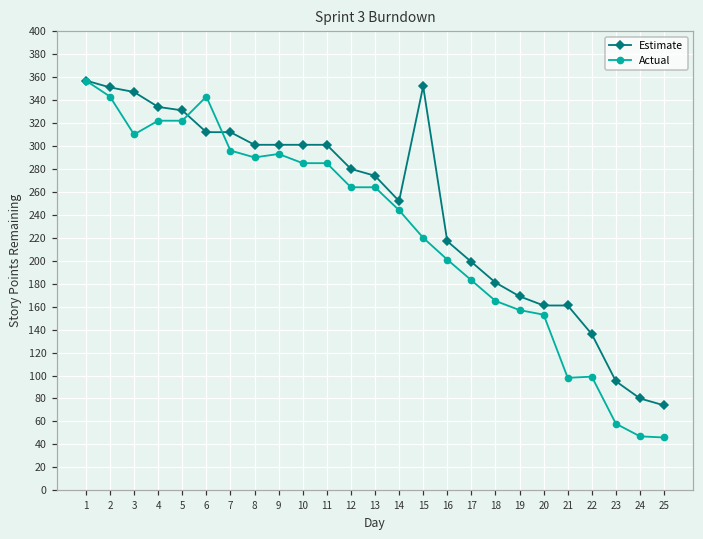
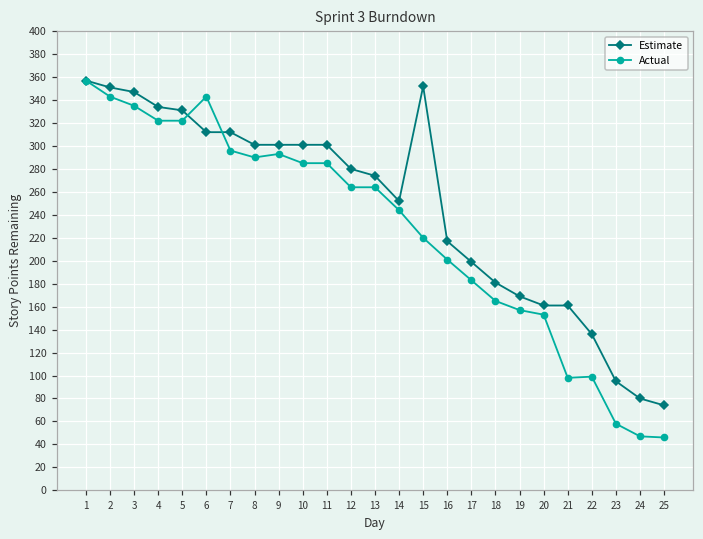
  {
    "Estimate": {
      "2": 351,
      "3": 347,
      "4": 334,
      "5": 331,
      "6": 312,
      "7": 312,
      "8": 301,
      "9": 301,
      "10": 301,
      "11": 301,
      "12": 280,
      "13": 274,
      "14": 252,
      "15": 352,
      "16": 217,
      "17": 199,
      "18": 181,
      "19": 169,
      "20": 161,
      "21": 161,
      "22": 136,
      "23": 95,
      "24": 80,
      "25": 74
    },
    "Actual": {
      "2": 343,
-     "3": 310,
+     "3": 335,
      "4": 322,
      "5": 322,
      "6": 343,
      "7": 296,
      "8": 290,
      "9": 293,
      "10": 285,
      "11": 285,
      "12": 264,
      "13": 264,
      "14": 244,
      "15": 220,
      "16": 201,
      "17": 183,
      "18": 165,
      "19": 157,
      "20": 153,
      "21": 98,
      "22": 99,
      "23": 58,
      "24": 47,
      "25": 46
    }
  }
